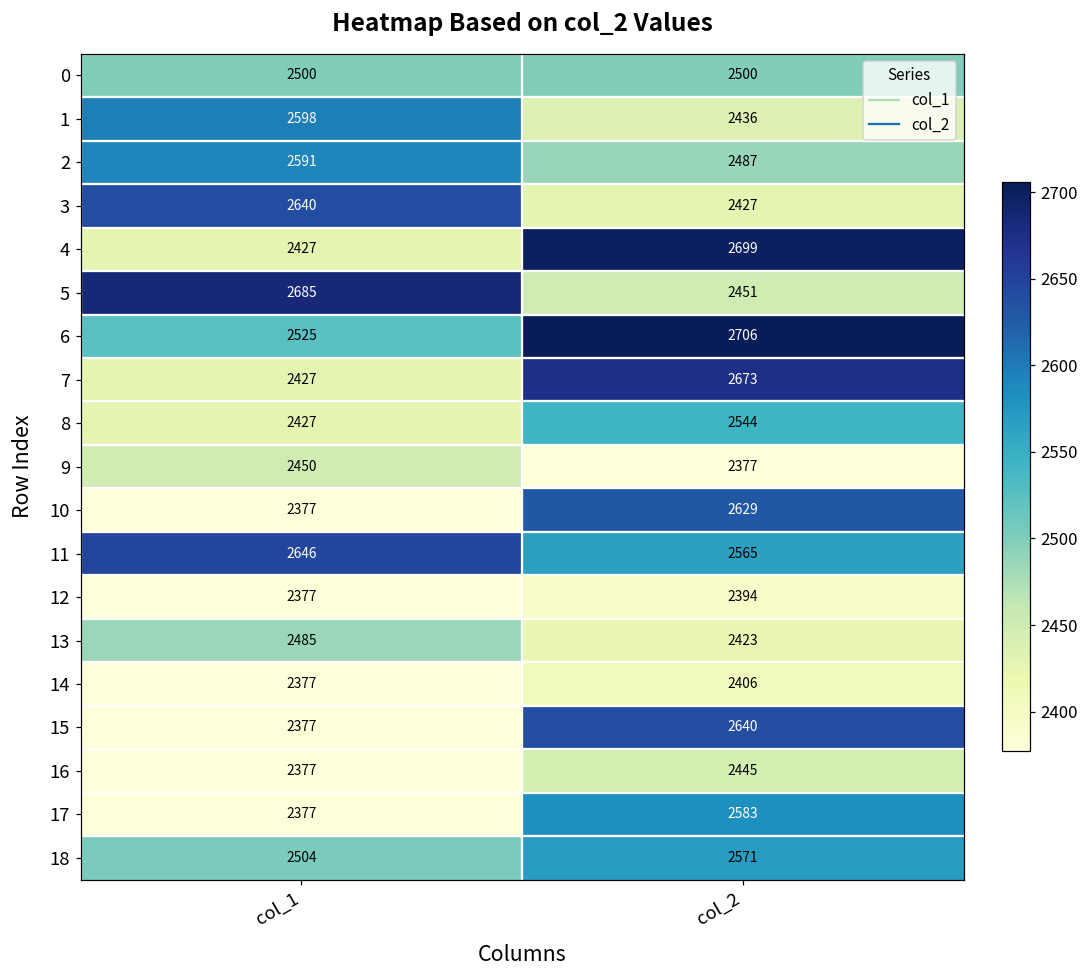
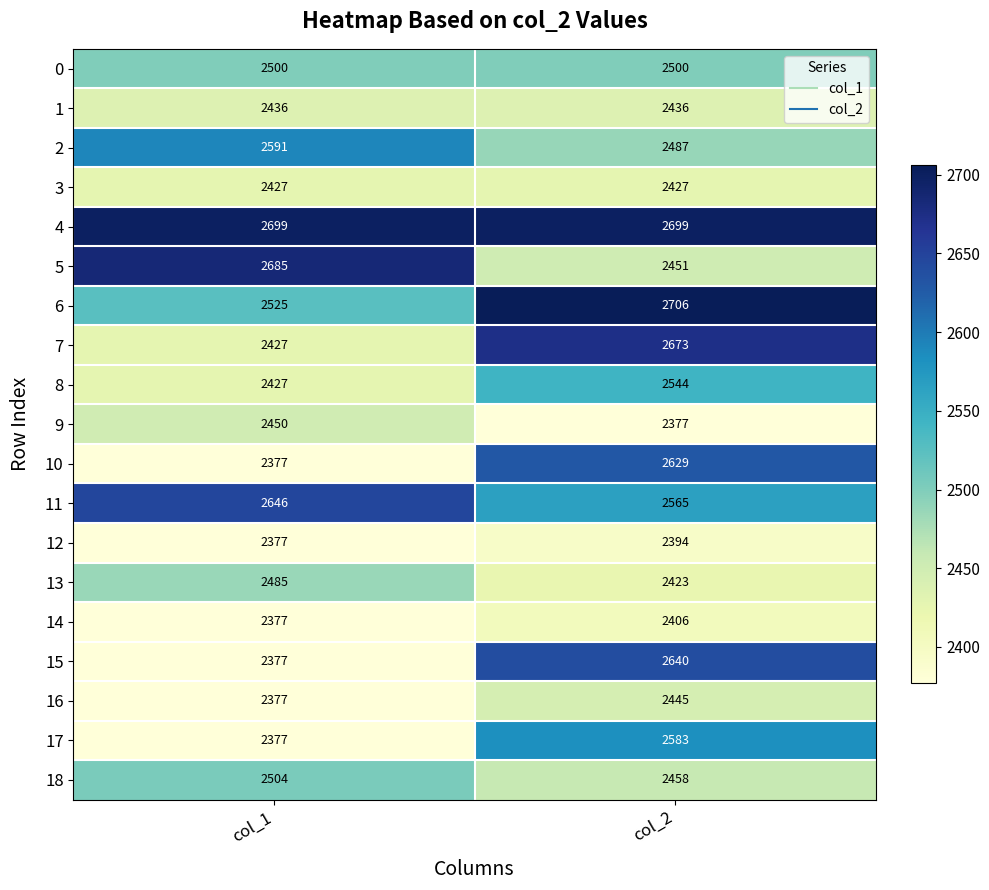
  {
    "0": {
      "col_1": 2500,
      "col_2": 2500
    },
    "1": {
-     "col_1": 2598,
+     "col_1": 2436,
      "col_2": 2436
    },
    "2": {
      "col_1": 2591,
      "col_2": 2487
    },
    "3": {
-     "col_1": 2640,
+     "col_1": 2427,
      "col_2": 2427
    },
    "4": {
-     "col_1": 2427,
+     "col_1": 2699,
      "col_2": 2699
    },
    "5": {
      "col_1": 2685,
      "col_2": 2451
    },
    "6": {
      "col_1": 2525,
      "col_2": 2706
    },
    "7": {
      "col_1": 2427,
      "col_2": 2673
    },
    "8": {
      "col_1": 2427,
      "col_2": 2544
    },
    "9": {
      "col_1": 2450,
      "col_2": 2377
    },
    "10": {
      "col_1": 2377,
      "col_2": 2629
    },
    "11": {
      "col_1": 2646,
      "col_2": 2565
    },
    "12": {
      "col_1": 2377,
      "col_2": 2394
    },
    "13": {
      "col_1": 2485,
      "col_2": 2423
    },
    "14": {
      "col_1": 2377,
      "col_2": 2406
    },
    "15": {
      "col_1": 2377,
      "col_2": 2640
    },
    "16": {
      "col_1": 2377,
      "col_2": 2445
    },
    "17": {
      "col_1": 2377,
      "col_2": 2583
    },
    "18": {
      "col_1": 2504,
-     "col_2": 2571
+     "col_2": 2458
    }
  }
